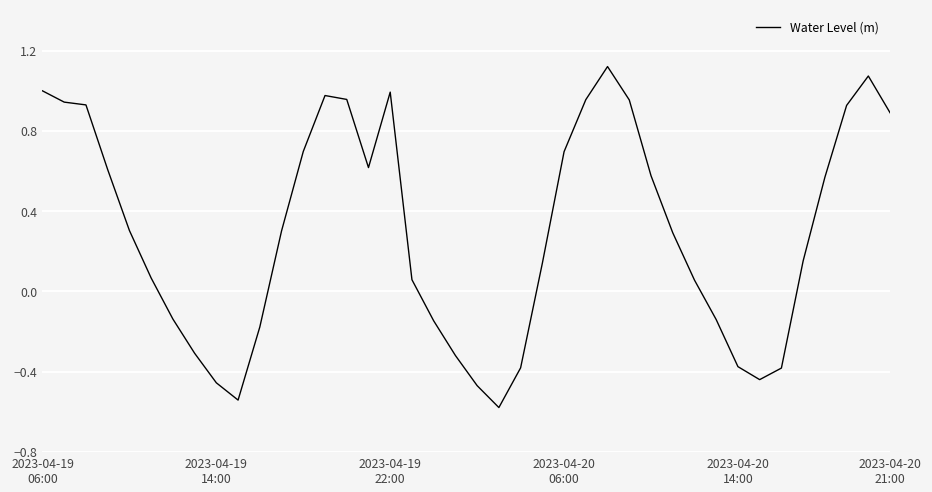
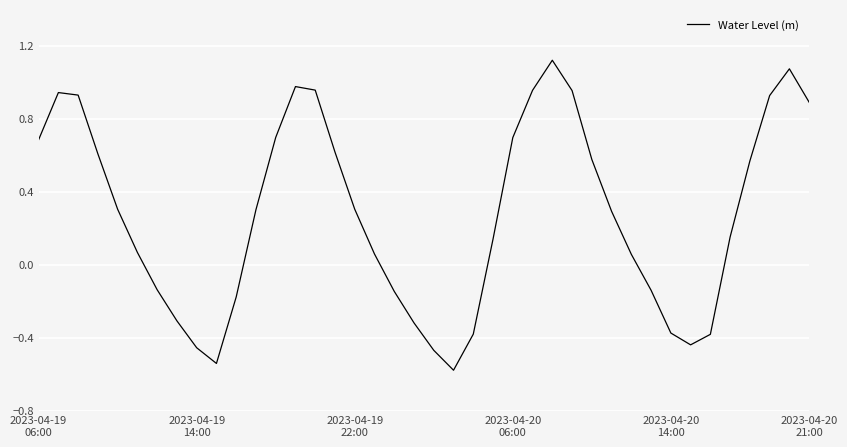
  {
-   "2023-04-19 06:00": 1.00,
+   "2023-04-19 06:00": 0.68,
    "2023-04-19 14:00": -0.46,
-   "2023-04-19 22:00": 0.99,
+   "2023-04-19 22:00": 0.30,
    "2023-04-20 06:00": 0.70,
    "2023-04-20 14:00": -0.38,
    "2023-04-20 21:00": 0.89
  }
